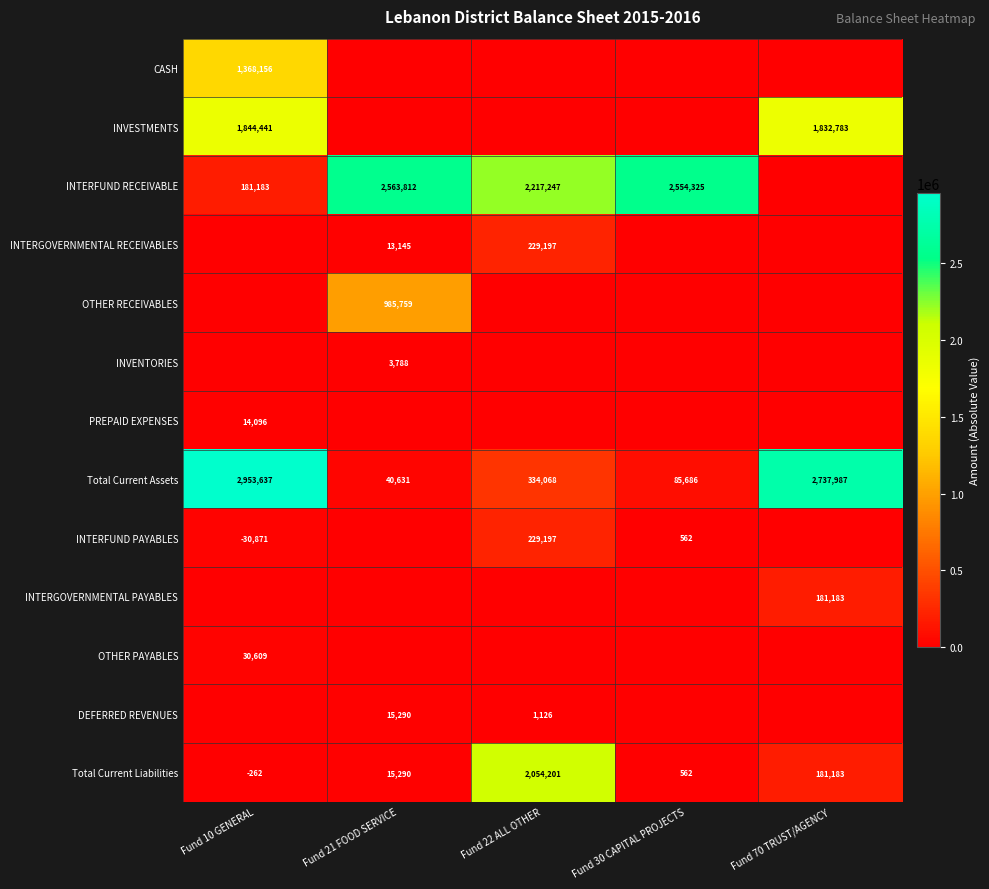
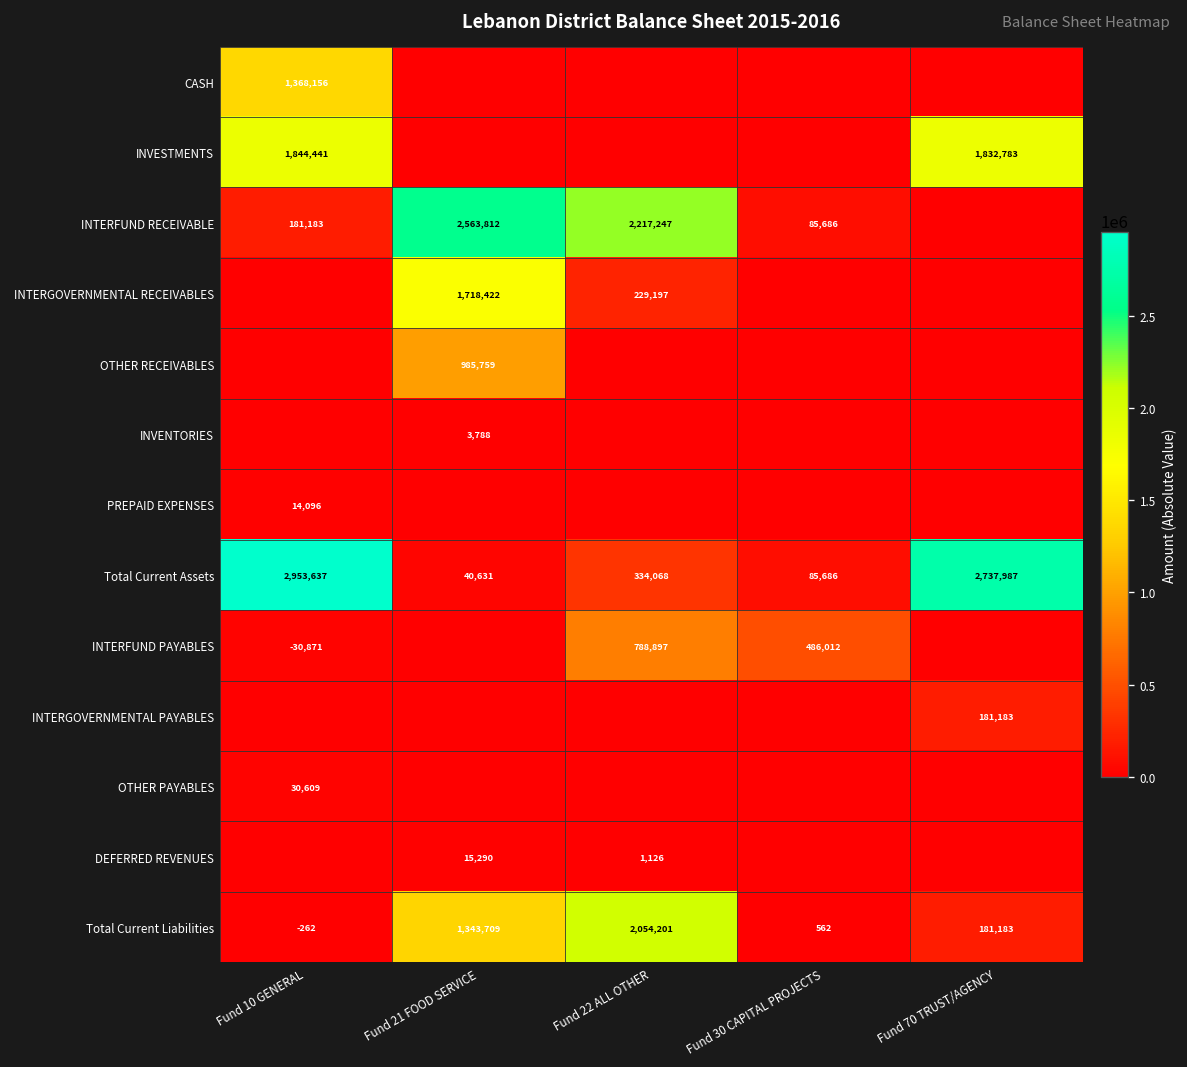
  {
    "CASH": {
      "Fund 10 GENERAL": "1,368,156"
    },
    "INVESTMENTS": {
      "Fund 10 GENERAL": "1,844,441",
      "Fund 70 TRUST/AGENCY": "1,832,783"
    },
    "INTERFUND RECEIVABLE": {
      "Fund 10 GENERAL": "181,183",
      "Fund 21 FOOD SERVICE": "2,563,812",
      "Fund 22 ALL OTHER": "2,217,247",
-     "Fund 30 CAPITAL PROJECTS": "2,554,325"
+     "Fund 30 CAPITAL PROJECTS": "85,686"
    },
    "INTERGOVERNMENTAL RECEIVABLES": {
-     "Fund 21 FOOD SERVICE": "13,145",
+     "Fund 21 FOOD SERVICE": "1,718,422",
      "Fund 22 ALL OTHER": "229,197"
    },
    "OTHER RECEIVABLES": {
      "Fund 21 FOOD SERVICE": "985,759"
    },
    "INVENTORIES": {
      "Fund 21 FOOD SERVICE": "3,788"
    },
    "PREPAID EXPENSES": {
      "Fund 10 GENERAL": "14,096"
    },
    "Total Current Assets": {
      "Fund 10 GENERAL": "2,953,637",
      "Fund 21 FOOD SERVICE": "40,631",
      "Fund 22 ALL OTHER": "334,068",
      "Fund 30 CAPITAL PROJECTS": "85,686",
      "Fund 70 TRUST/AGENCY": "2,737,987"
    },
    "INTERFUND PAYABLES": {
      "Fund 10 GENERAL": "-30,871",
-     "Fund 22 ALL OTHER": "229,197",
-     "Fund 30 CAPITAL PROJECTS": "562"
+     "Fund 22 ALL OTHER": "788,897",
+     "Fund 30 CAPITAL PROJECTS": "486,012"
    },
    "INTERGOVERNMENTAL PAYABLES": {
      "Fund 70 TRUST/AGENCY": "181,183"
    },
    "OTHER PAYABLES": {
      "Fund 10 GENERAL": "30,609"
    },
    "DEFERRED REVENUES": {
      "Fund 21 FOOD SERVICE": "15,290",
      "Fund 22 ALL OTHER": "1,126"
    },
    "Total Current Liabilities": {
      "Fund 10 GENERAL": "-262",
-     "Fund 21 FOOD SERVICE": "15,290",
+     "Fund 21 FOOD SERVICE": "1,343,709",
      "Fund 22 ALL OTHER": "2,054,201",
      "Fund 30 CAPITAL PROJECTS": "562",
      "Fund 70 TRUST/AGENCY": "181,183"
    }
  }
